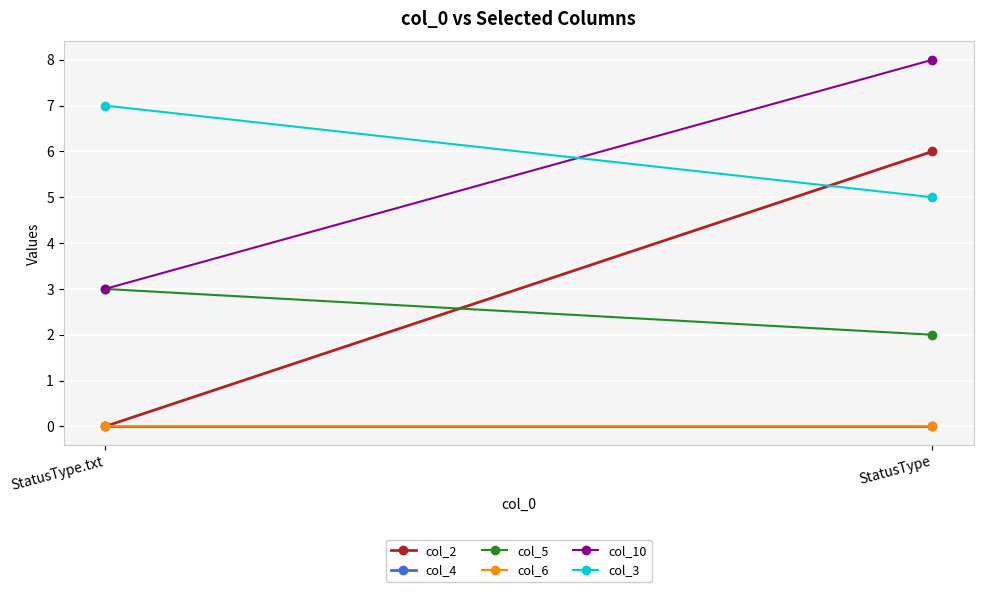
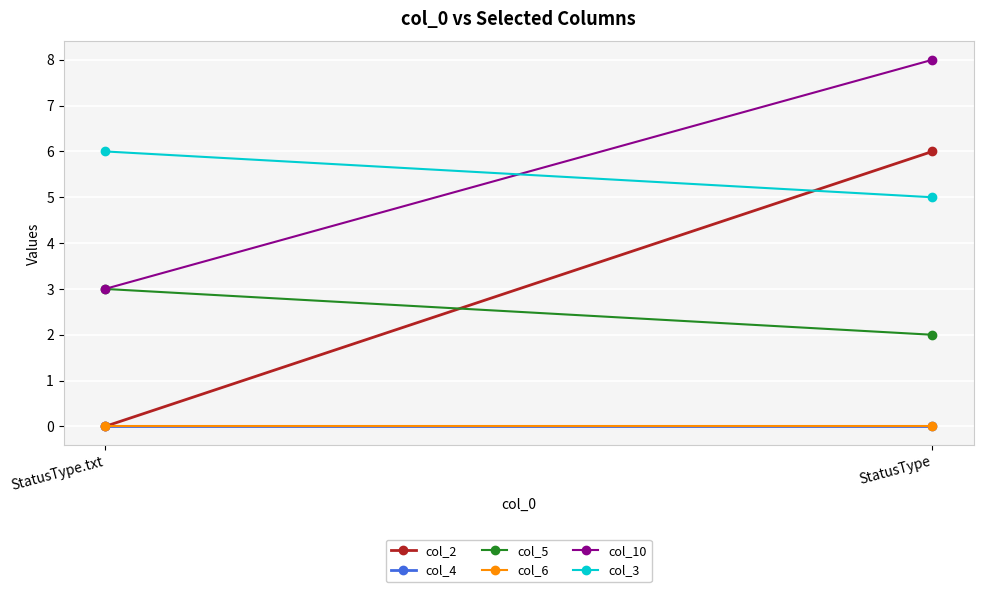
  {
    "col_2": {
      "StatusType": 6
    },
    "col_6": {
      "StatusType": 0
    },
    "col_5": {
      "StatusType": 2
    },
    "col_10": {
      "StatusType": 8
    },
    "col_3": {
-     "StatusType.txt": 7,
+     "StatusType.txt": 6,
      "StatusType": 5
    }
  }
